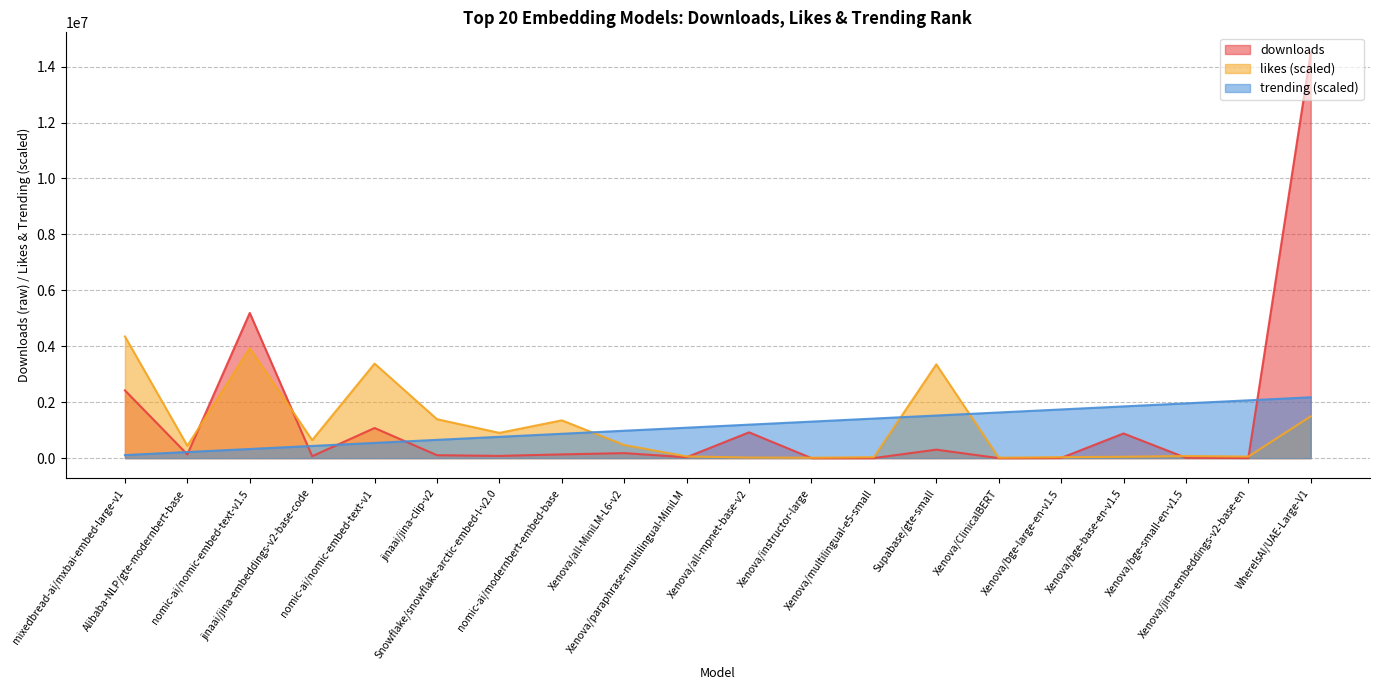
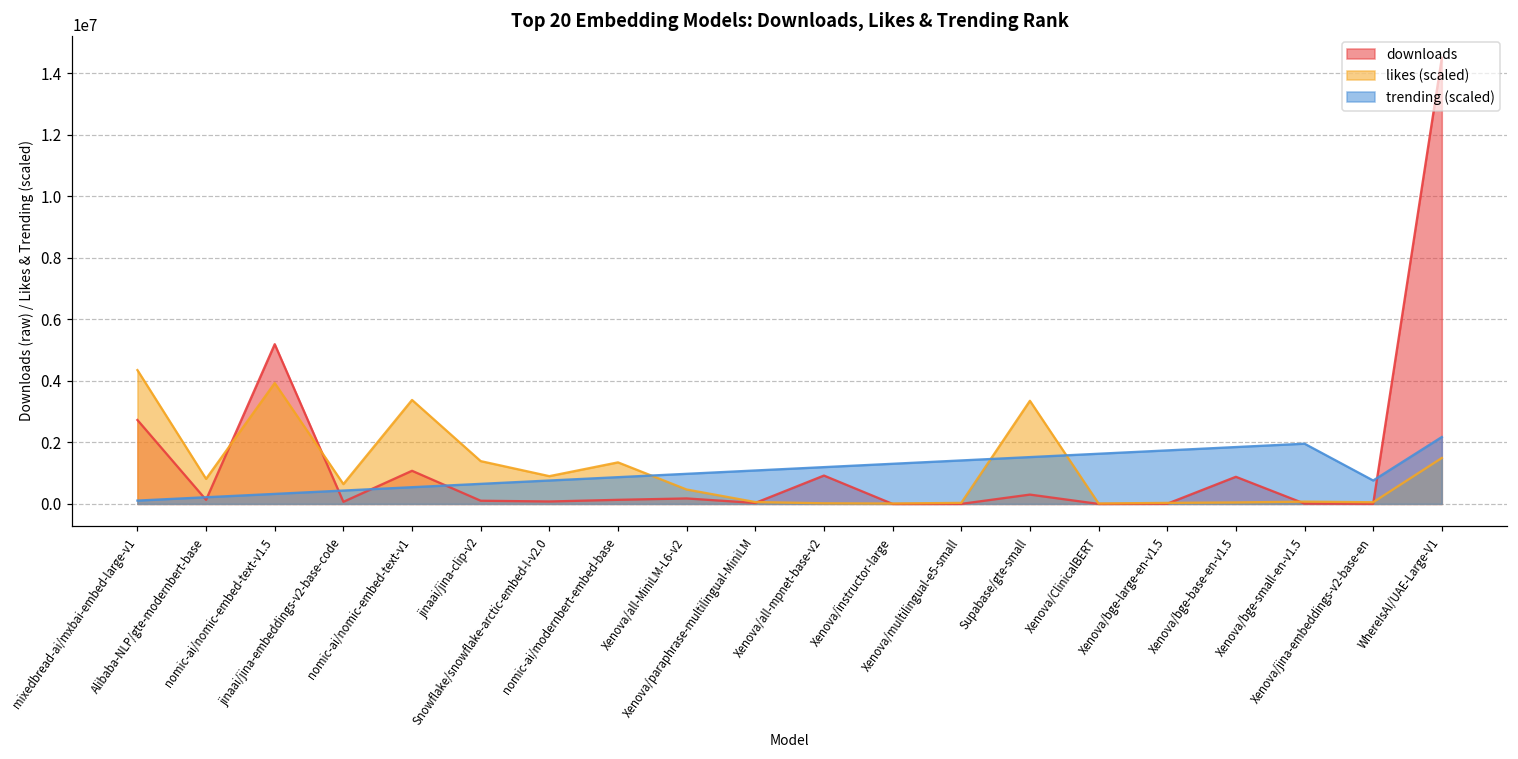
  {
    "downloads": {
-     "mixedbread-ai/mxbai-embed-large-v1": 2400000,
+     "mixedbread-ai/mxbai-embed-large-v1": 2700000,
      "nomic-ai/nomic-embed-text-v1.5": 5200000,
      "jinaai/jina-embeddings-v2-base-code": 100000,
      "nomic-ai/nomic-embed-text-v1": 1100000,
      "jinaai/jina-clip-v2": 100000,
      "Snowflake/snowflake-arctic-embed-l-v2.0": 100000,
      "nomic-ai/modernbert-embed-base": 100000,
      "Xenova/all-MiniLM-L6-v2": 200000,
      "Xenova/all-mpnet-base-v2": 900000,
      "Supabase/gte-small": 300000,
      "Xenova/bge-base-en-v1.5": 900000
    },
    "likes (scaled)": {
      "mixedbread-ai/mxbai-embed-large-v1": 4400000,
-     "Alibaba-NLP/gte-modernbert-base": 400000,
+     "Alibaba-NLP/gte-modernbert-base": 800000,
      "nomic-ai/nomic-embed-text-v1.5": 3900000,
      "jinaai/jina-embeddings-v2-base-code": 600000,
      "nomic-ai/nomic-embed-text-v1": 3400000,
      "jinaai/jina-clip-v2": 1400000,
      "Snowflake/snowflake-arctic-embed-l-v2.0": 900000,
      "nomic-ai/modernbert-embed-base": 1400000,
      "Xenova/all-MiniLM-L6-v2": 500000,
      "Xenova/all-mpnet-base-v2": 0,
      "Supabase/gte-small": 3400000,
      "Xenova/bge-base-en-v1.5": 0,
      "WhereIsAI/UAE-Large-V1": 1500000
    },
    "trending (scaled)": {
      "mixedbread-ai/mxbai-embed-large-v1": 100000,
      "nomic-ai/nomic-embed-text-v1.5": 300000,
      "jinaai/jina-embeddings-v2-base-code": 400000,
      "nomic-ai/nomic-embed-text-v1": 500000,
      "jinaai/jina-clip-v2": 700000,
      "Snowflake/snowflake-arctic-embed-l-v2.0": 800000,
      "nomic-ai/modernbert-embed-base": 900000,
      "Xenova/all-MiniLM-L6-v2": 1000000,
      "Xenova/paraphrase-multilingual-MiniLM": 1100000,
      "Xenova/all-mpnet-base-v2": 1200000,
      "Xenova/instructor-large": 1300000,
      "Xenova/multilingual-e5-small": 1400000,
      "Supabase/gte-small": 1500000,
      "Xenova/ClinicalBERT": 1600000,
      "Xenova/bge-large-en-v1.5": 1700000,
      "Xenova/bge-base-en-v1.5": 1800000,
      "Xenova/bge-small-en-v1.5": 2000000,
-     "Xenova/jina-embeddings-v2-base-en": 2100000,
+     "Xenova/jina-embeddings-v2-base-en": 800000,
      "WhereIsAI/UAE-Large-V1": 2200000
    }
  }
